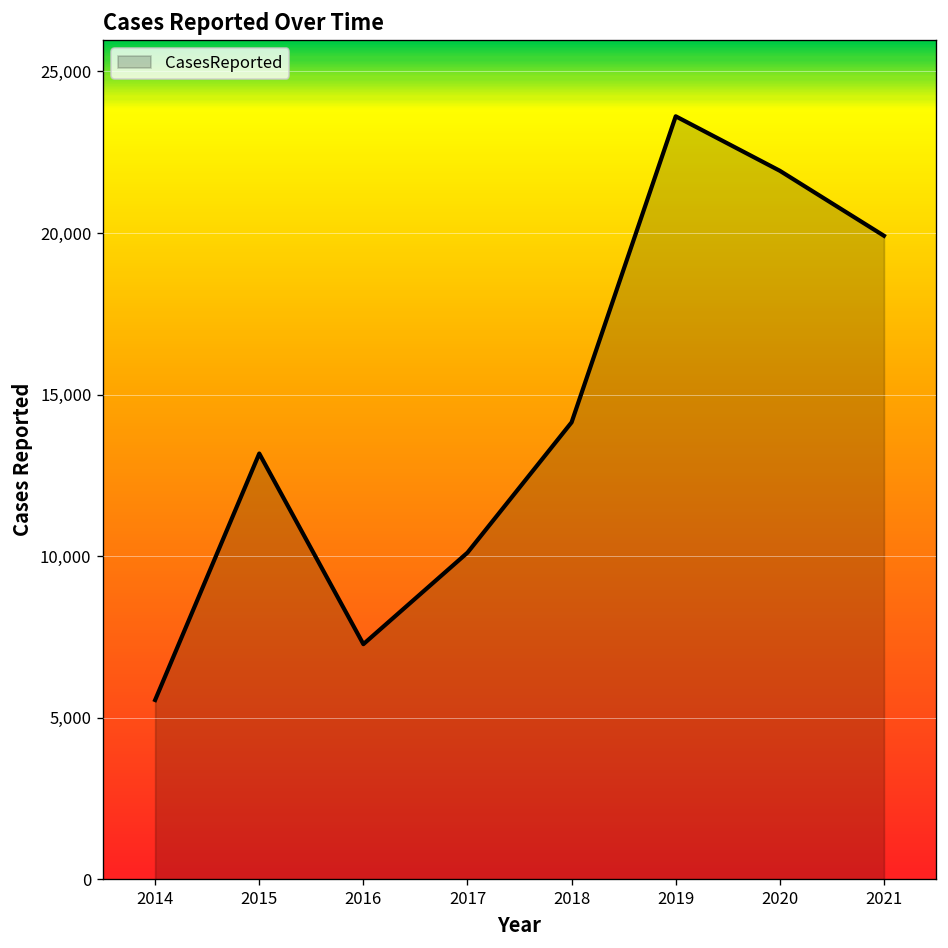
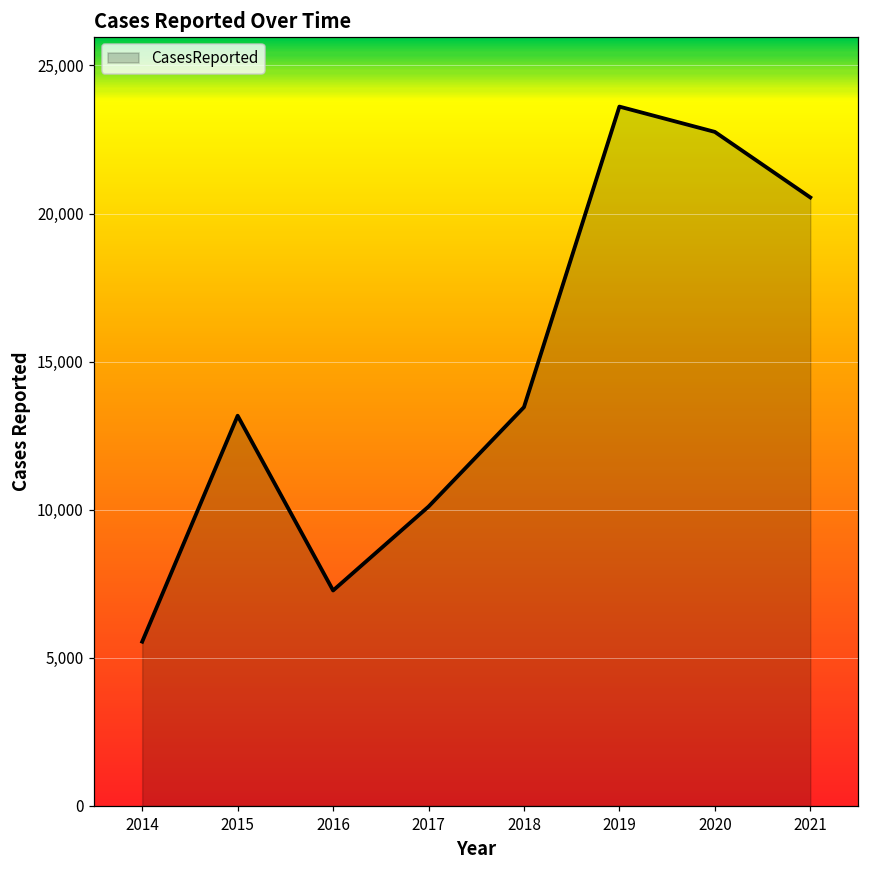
  {
    "2014": "5,500",
    "2015": "13,200",
    "2016": "7,300",
    "2017": "10,100",
-   "2018": "14,100",
+   "2018": "13,500",
    "2019": "23,600",
-   "2020": "21,900",
-   "2021": "19,900"
+   "2020": "22,800",
+   "2021": "20,500"
  }
